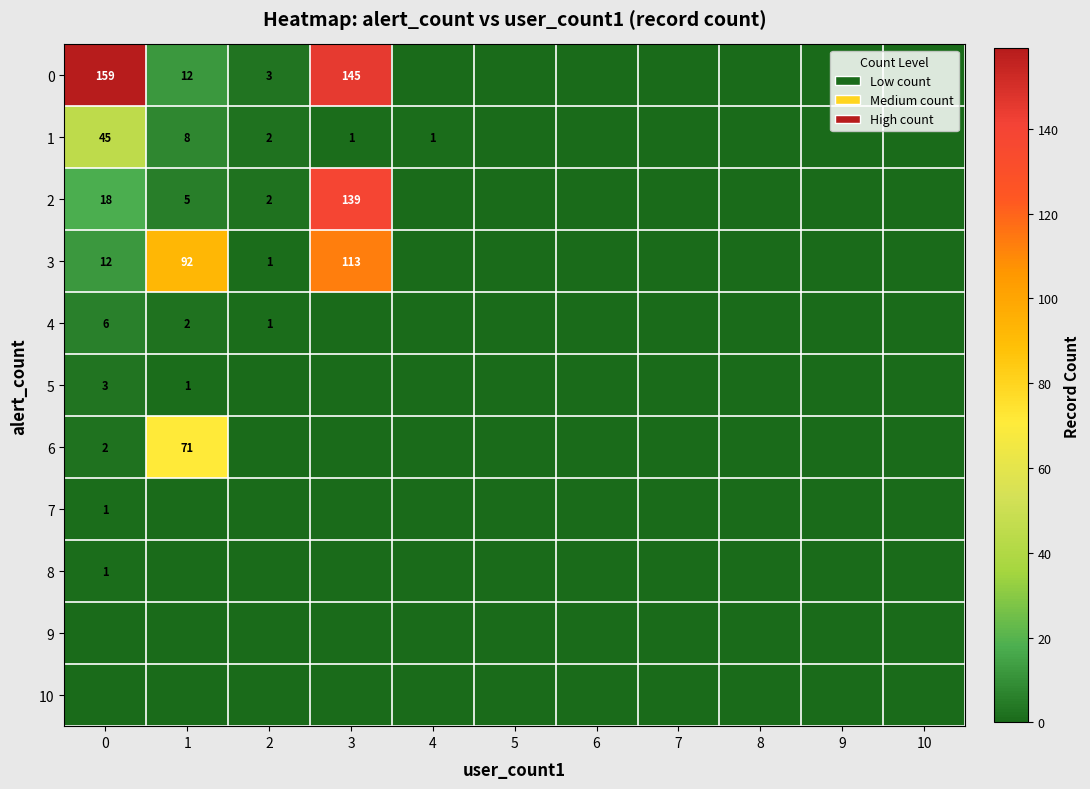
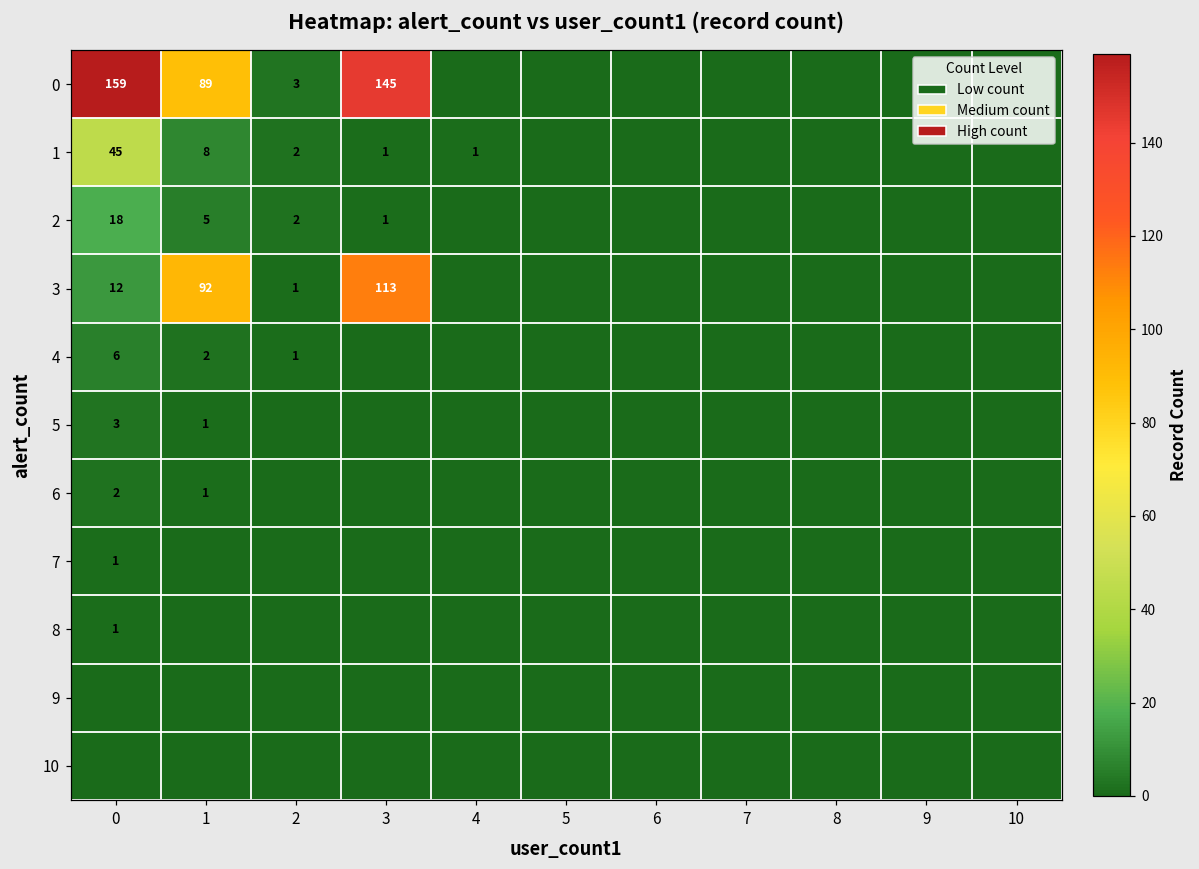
  {
    "0": {
      "0": 159,
-     "1": 12,
+     "1": 89,
      "2": 3,
      "3": 145
    },
    "1": {
      "0": 45,
      "1": 8,
      "2": 2,
      "3": 1,
      "4": 1
    },
    "2": {
      "0": 18,
      "1": 5,
      "2": 2,
-     "3": 139
+     "3": 1
    },
    "3": {
      "0": 12,
      "1": 92,
      "2": 1,
      "3": 113
    },
    "4": {
      "0": 6,
      "1": 2,
      "2": 1
    },
    "5": {
      "0": 3,
      "1": 1
    },
    "6": {
      "0": 2,
-     "1": 71
+     "1": 1
    },
    "7": {
      "0": 1
    },
    "8": {
      "0": 1
    }
  }
